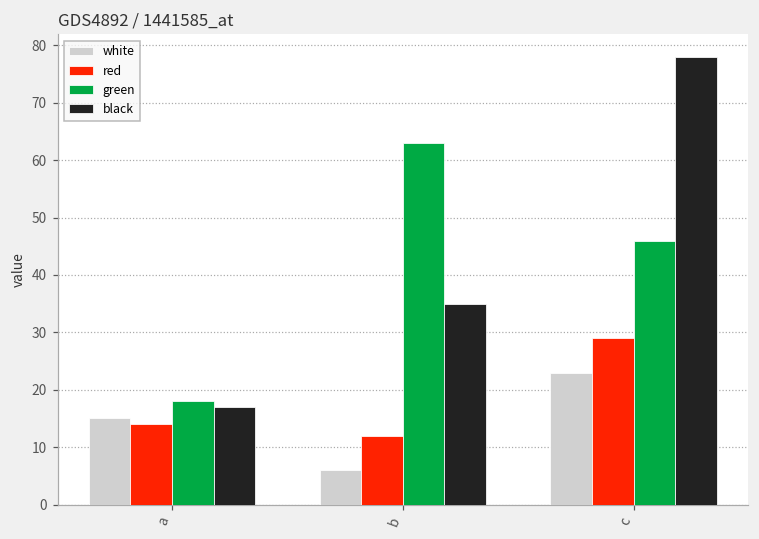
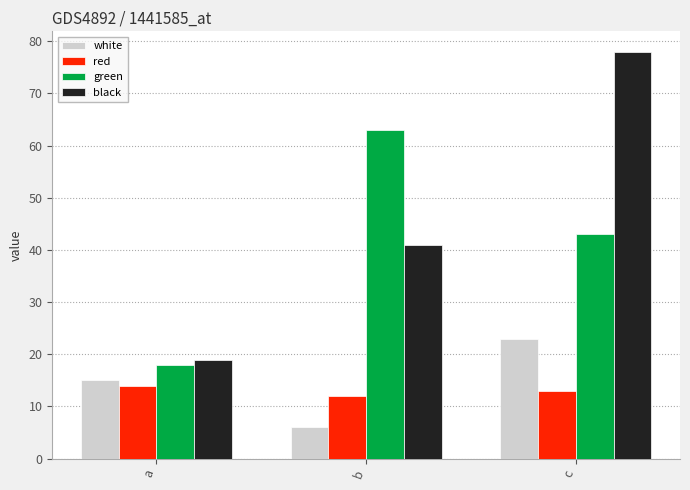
  {
    "white": {
      "a": 15,
      "b": 6,
      "c": 23
    },
    "red": {
      "a": 14,
      "b": 12,
-     "c": 29
+     "c": 13
    },
    "green": {
      "a": 18,
      "b": 63,
-     "c": 46
+     "c": 43
    },
    "black": {
-     "a": 17,
-     "b": 35,
+     "a": 19,
+     "b": 41,
      "c": 78
    }
  }
